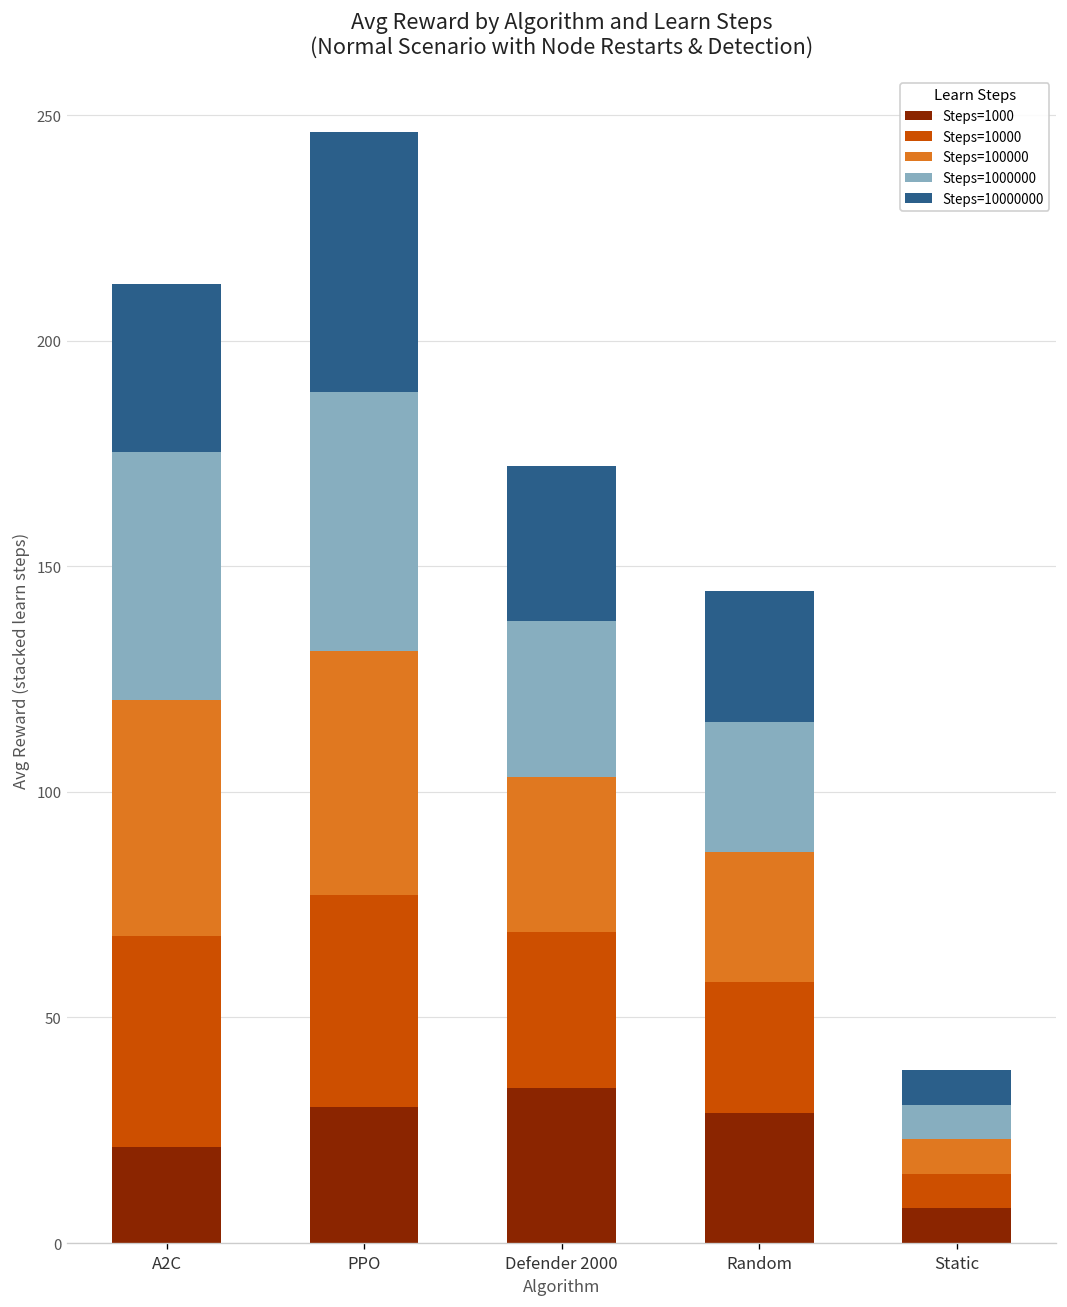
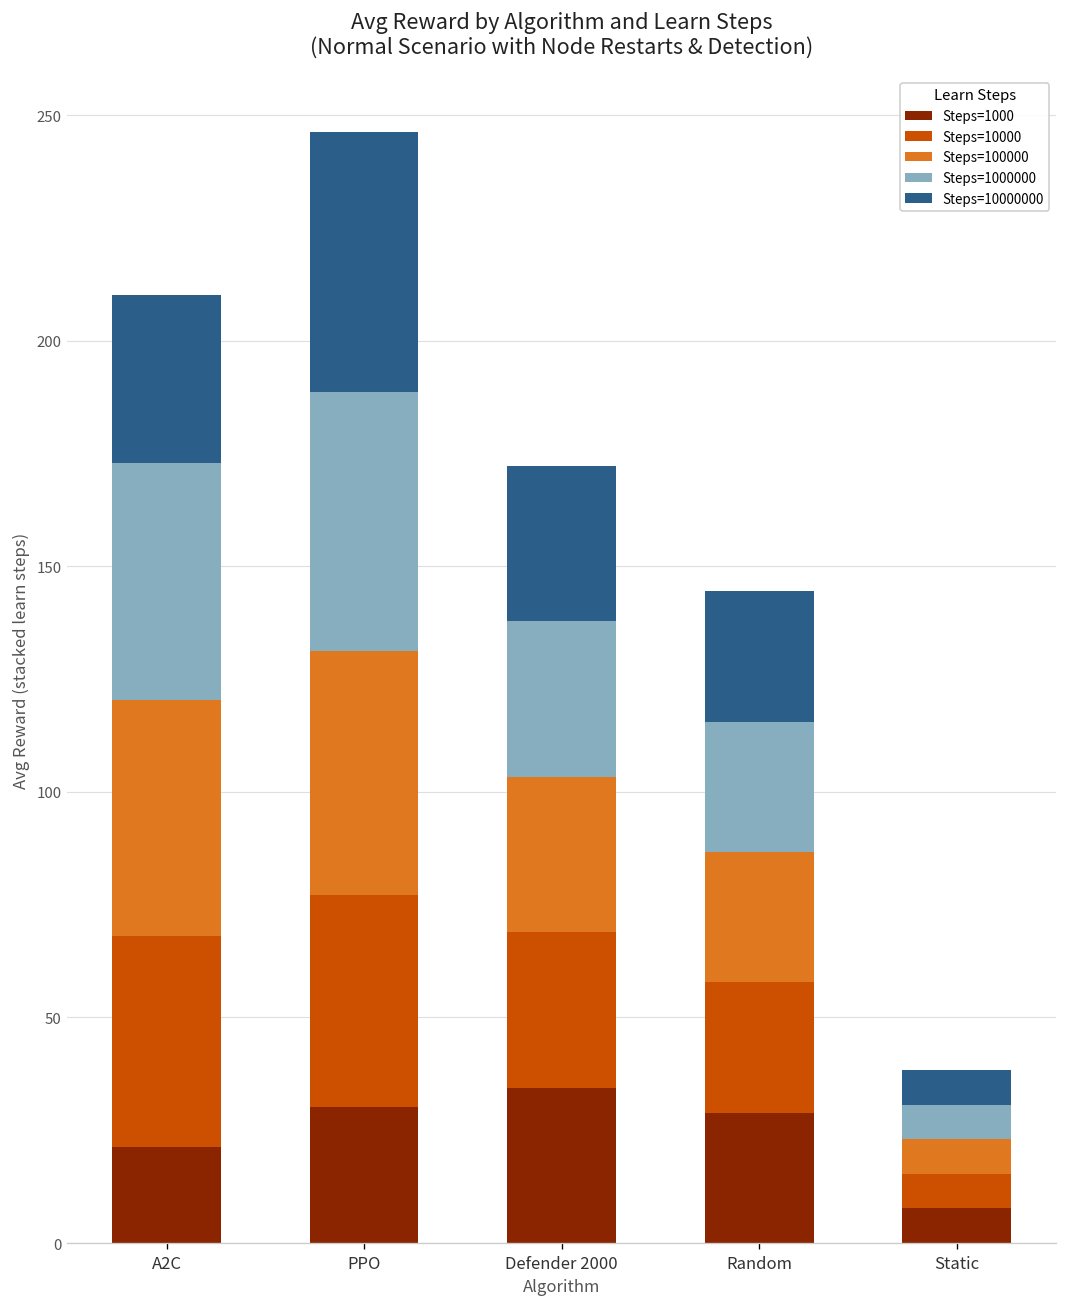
  {
    "Steps=1000": {
      "A2C": 21,
      "PPO": 30,
      "Defender 2000": 34,
      "Random": 29,
      "Static": 8
    },
    "Steps=1000000": {
-     "A2C": 55,
+     "A2C": 53,
      "PPO": 58,
      "Defender 2000": 34,
      "Random": 29,
      "Static": 8
    },
    "Steps=10000000": {
      "A2C": 37,
      "PPO": 58,
      "Defender 2000": 34,
      "Random": 29,
      "Static": 8
    }
  }
